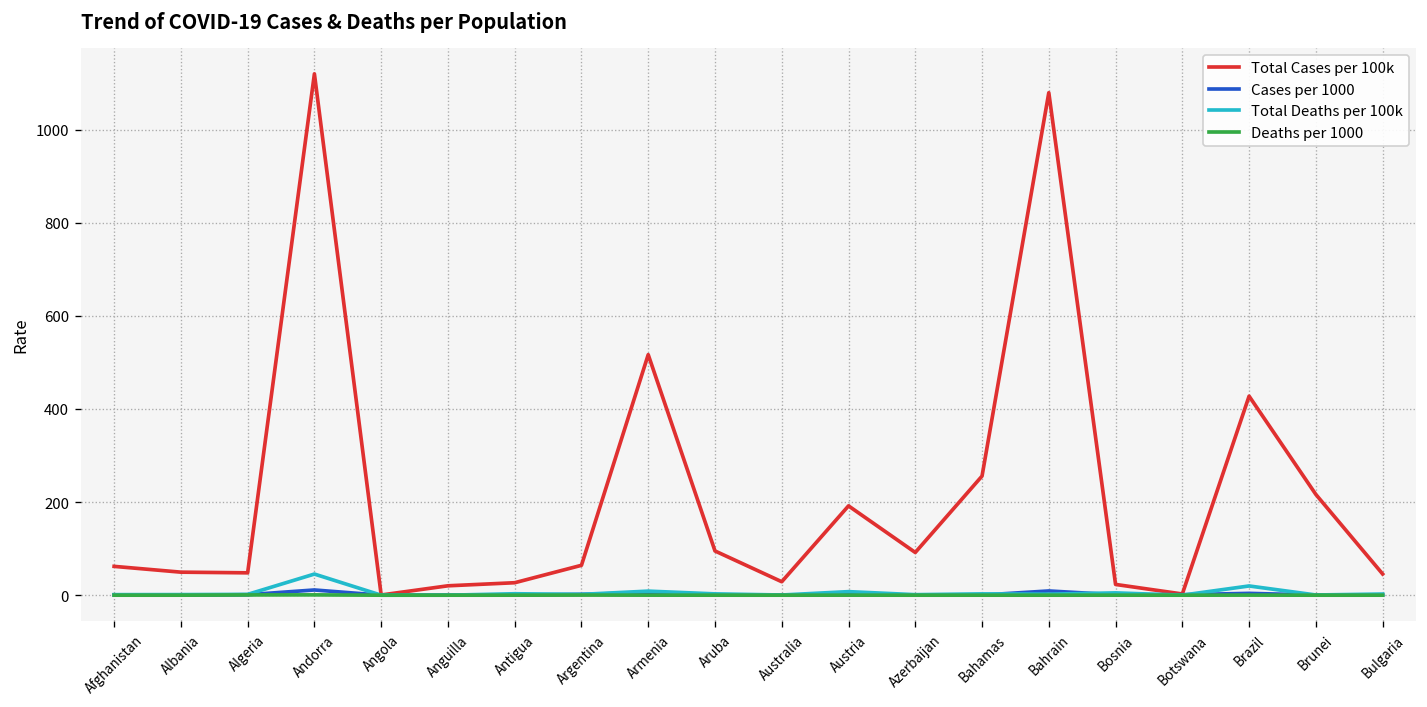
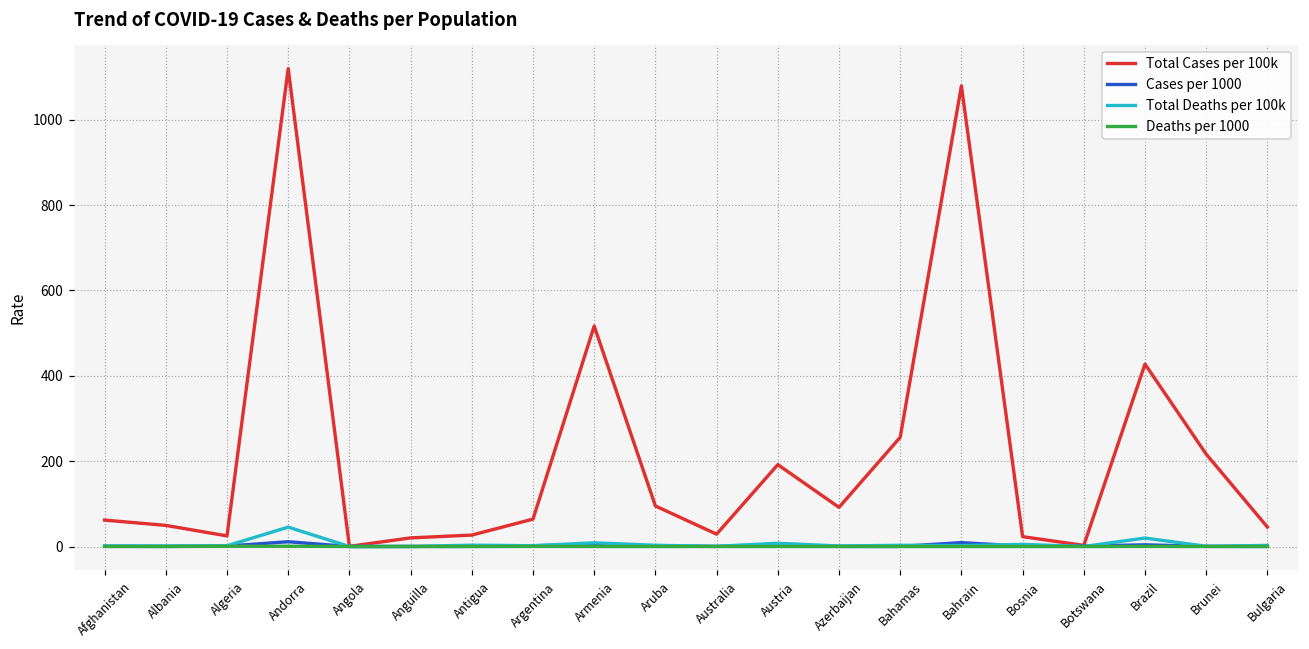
  {
    "Total Cases per 100k": {
      "Afghanistan": 60,
      "Albania": 50,
-     "Algeria": 50,
+     "Algeria": 20,
      "Andorra": 1120,
      "Anguilla": 20,
      "Antigua": 30,
      "Argentina": 60,
      "Armenia": 520,
      "Aruba": 100,
      "Australia": 30,
      "Austria": 190,
      "Azerbaijan": 90,
      "Bahamas": 260,
      "Bahrain": 1080,
      "Bosnia": 20,
      "Brazil": 430,
      "Brunei": 220,
      "Bulgaria": 50
    },
    "Cases per 1000": {
      "Andorra": 10,
      "Bahrain": 10
    },
    "Total Deaths per 100k": {
      "Andorra": 50,
      "Brazil": 20
    },
    "Deaths per 1000": {
      "Andorra": 0
    }
  }
